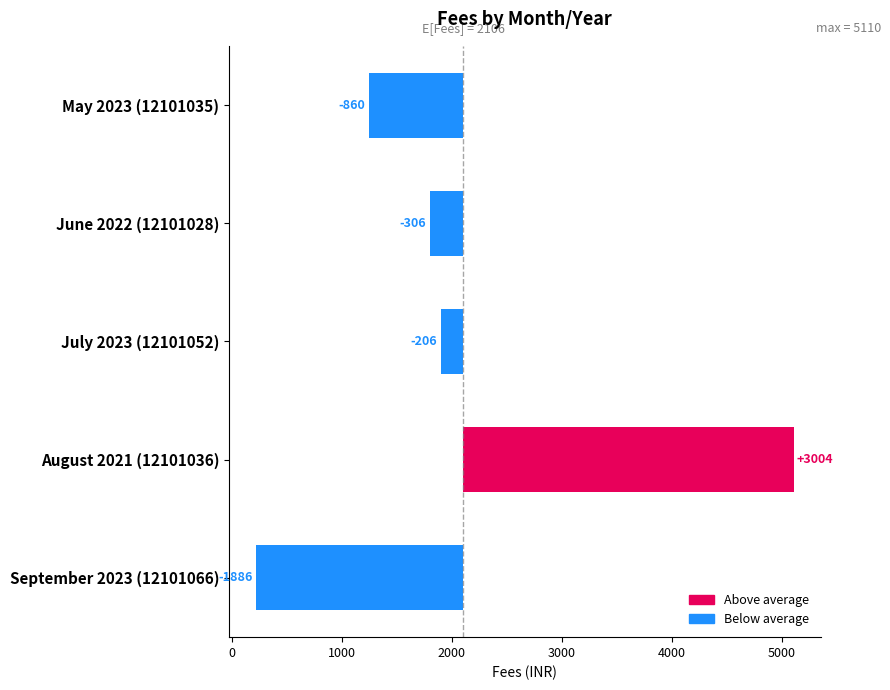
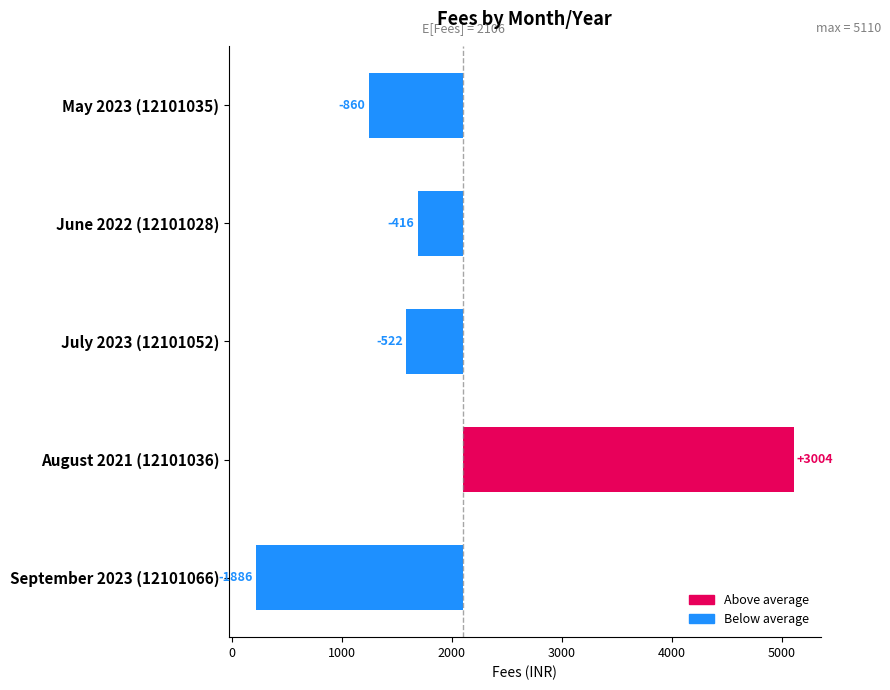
  {
    "May 2023 (12101035)": "-860",
-   "June 2022 (12101028)": "-306",
-   "July 2023 (12101052)": "-206",
+   "June 2022 (12101028)": "-416",
+   "July 2023 (12101052)": "-522",
    "August 2021 (12101036)": "+3004",
    "September 2023 (12101066)": "-1886"
  }
